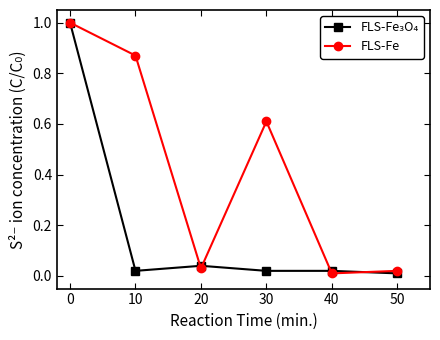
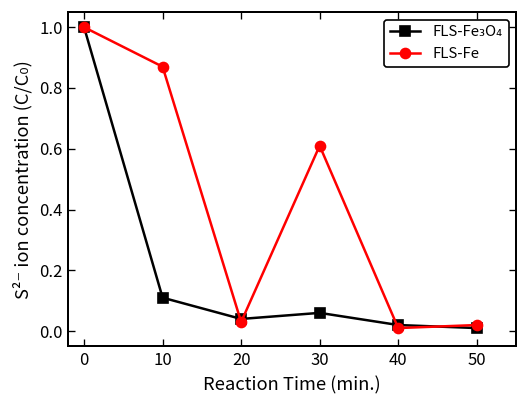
  {
    "FLS-Fe₃O₄": {
-     "10": 0.02,
-     "30": 0.02
+     "10": 0.11,
+     "30": 0.06
    },
    "FLS-Fe": {
      "10": 0.87,
      "30": 0.61
    }
  }
